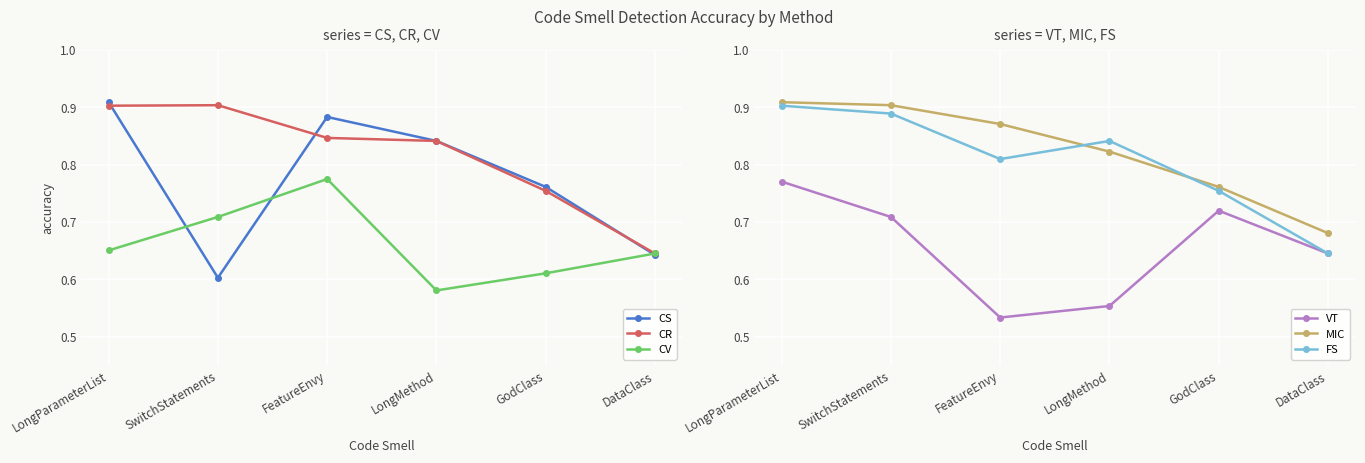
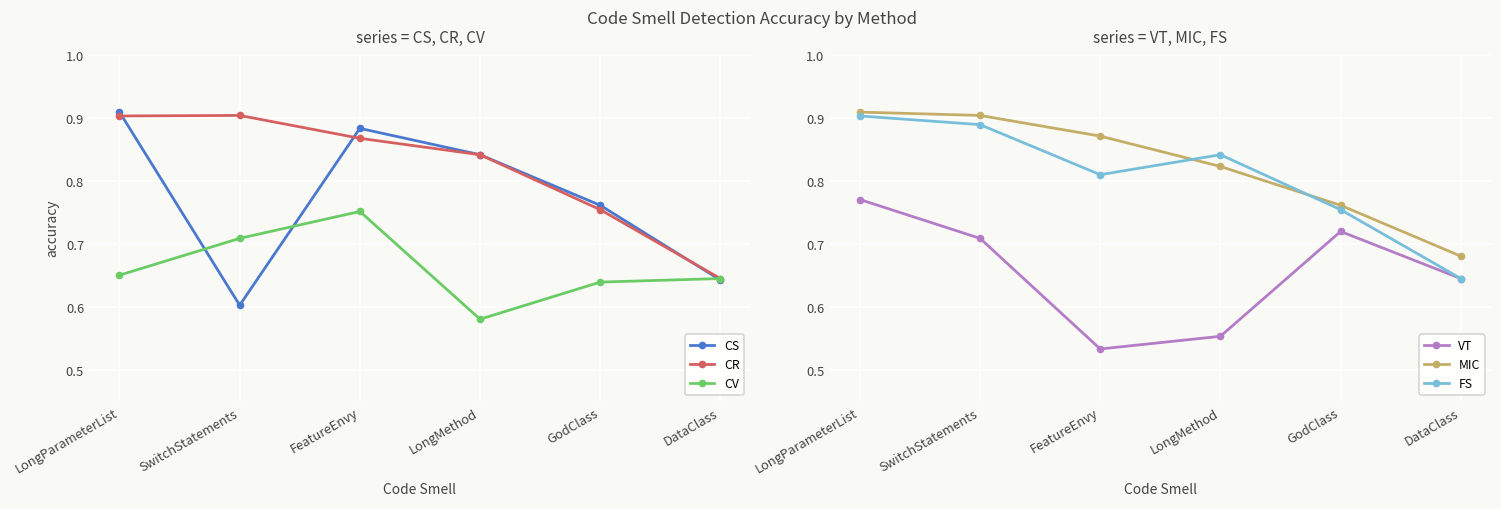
  {
    "series = CS, CR, CV": {
      "CS": {
        "LongParameterList": 0.91,
        "SwitchStatements": 0.60,
        "FeatureEnvy": 0.88,
        "GodClass": 0.76
      },
      "CR": {
        "LongParameterList": 0.90,
        "SwitchStatements": 0.90,
-       "FeatureEnvy": 0.85,
+       "FeatureEnvy": 0.87,
        "GodClass": 0.75
      },
      "CV": {
        "LongParameterList": 0.65,
        "SwitchStatements": 0.71,
-       "FeatureEnvy": 0.77,
+       "FeatureEnvy": 0.75,
        "LongMethod": 0.58,
-       "GodClass": 0.61
+       "GodClass": 0.64
      }
    },
    "series = VT, MIC, FS": {
      "VT": {
        "LongParameterList": 0.77,
        "SwitchStatements": 0.71,
        "FeatureEnvy": 0.53,
        "LongMethod": 0.55,
        "GodClass": 0.72
      },
      "MIC": {
        "LongParameterList": 0.91,
        "SwitchStatements": 0.90,
        "FeatureEnvy": 0.87,
        "LongMethod": 0.82,
        "GodClass": 0.76,
        "DataClass": 0.68
      },
      "FS": {
        "LongParameterList": 0.90,
        "SwitchStatements": 0.89,
        "FeatureEnvy": 0.81,
        "LongMethod": 0.84,
        "GodClass": 0.75
      }
    }
  }
